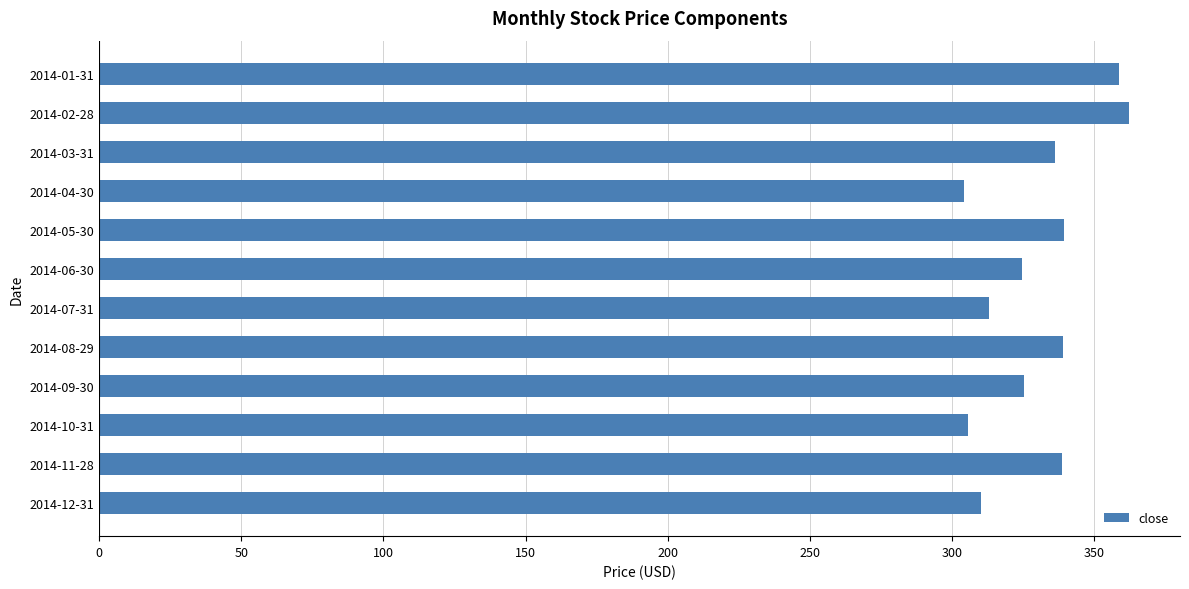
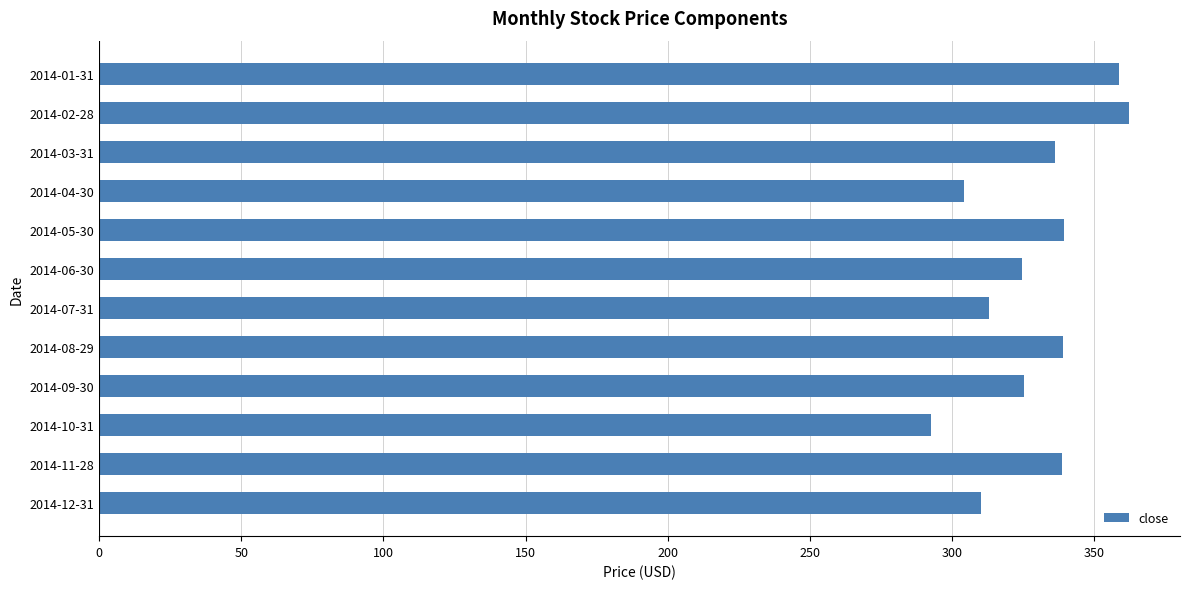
  {
    "2014-01-31": 359,
    "2014-02-28": 362,
    "2014-03-31": 336,
    "2014-04-30": 304,
    "2014-05-30": 339,
    "2014-06-30": 325,
    "2014-07-31": 313,
    "2014-08-29": 339,
    "2014-09-30": 325,
-   "2014-10-31": 305,
+   "2014-10-31": 293,
    "2014-11-28": 339,
    "2014-12-31": 310
  }
